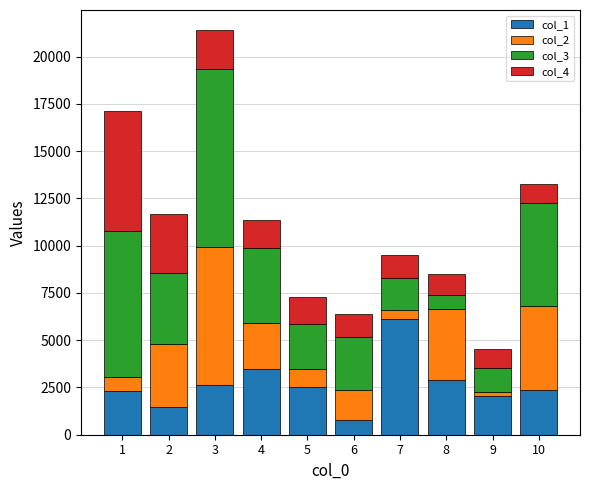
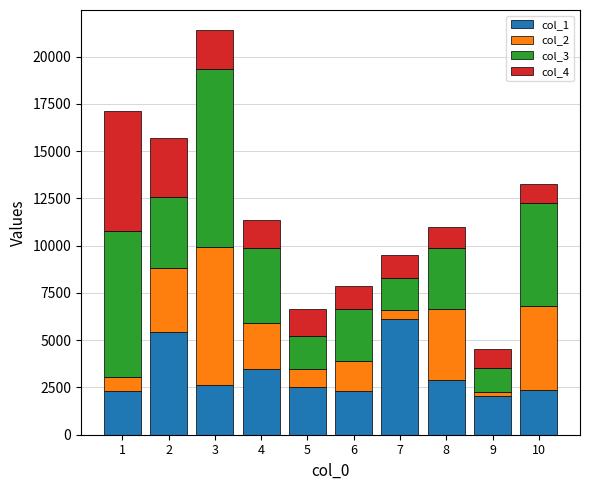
  {
    "col_1": {
      "1": 2300,
-     "2": 1400,
+     "2": 5500,
      "3": 2600,
      "4": 3500,
      "5": 2500,
-     "6": 800,
+     "6": 2300,
      "7": 6100,
      "8": 2900,
      "9": 2000,
      "10": 2400
    },
    "col_2": {
      "1": 800,
      "2": 3400,
      "3": 7300,
      "4": 2400,
      "5": 1000,
      "6": 1600,
      "7": 500,
      "8": 3800,
      "9": 200,
      "10": 4400
    },
    "col_3": {
      "1": 7700,
      "2": 3700,
      "3": 9400,
      "4": 3900,
-     "5": 2400,
+     "5": 1700,
      "6": 2800,
      "7": 1700,
-     "8": 700,
+     "8": 3200,
      "9": 1300,
      "10": 5400
    },
    "col_4": {
      "1": 6400,
      "2": 3100,
      "3": 2100,
      "4": 1500,
      "5": 1400,
      "6": 1200,
      "7": 1200,
      "8": 1100,
      "9": 1000,
      "10": 1000
    }
  }
